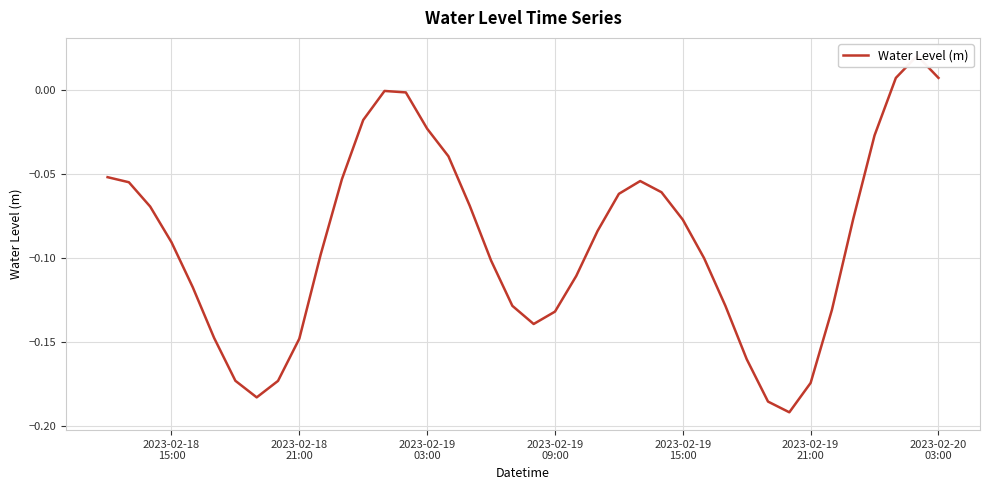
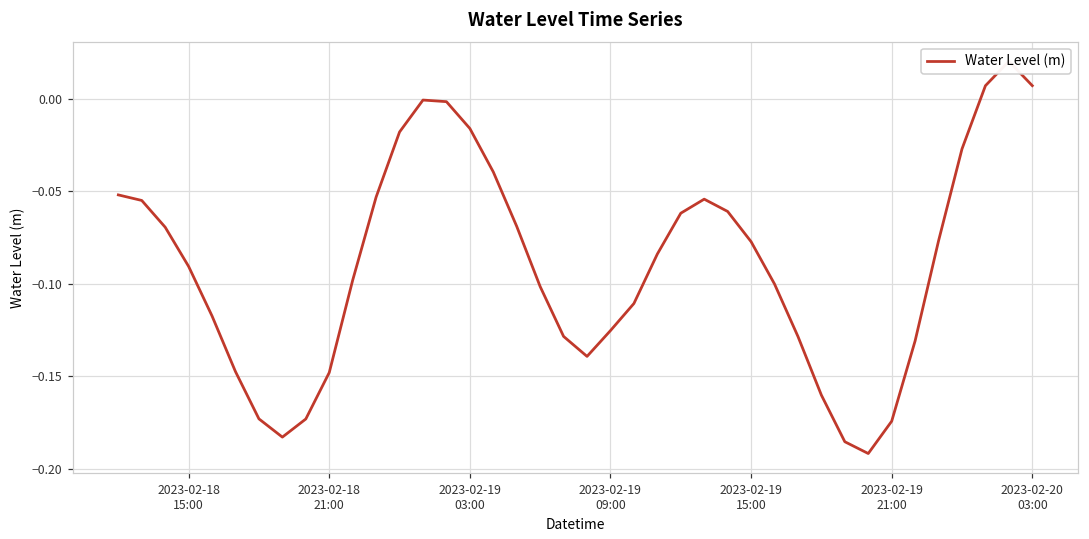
  {
    "2023-02-18 15:00": -0.091,
    "2023-02-18 21:00": -0.148,
-   "2023-02-19 03:00": -0.023,
-   "2023-02-19 09:00": -0.132,
+   "2023-02-19 03:00": -0.016,
+   "2023-02-19 09:00": -0.125,
    "2023-02-19 15:00": -0.077,
    "2023-02-19 21:00": -0.174,
    "2023-02-20 03:00": 0.007
  }
